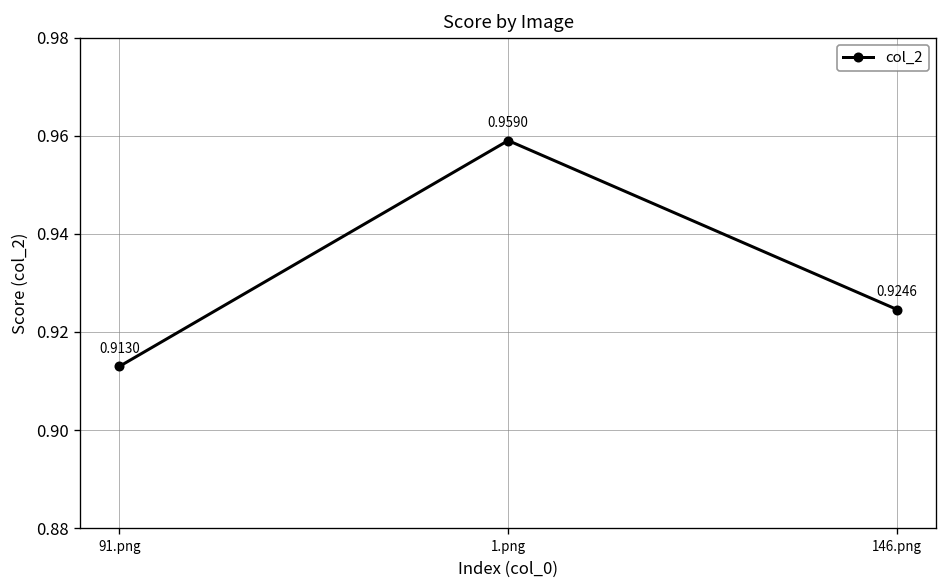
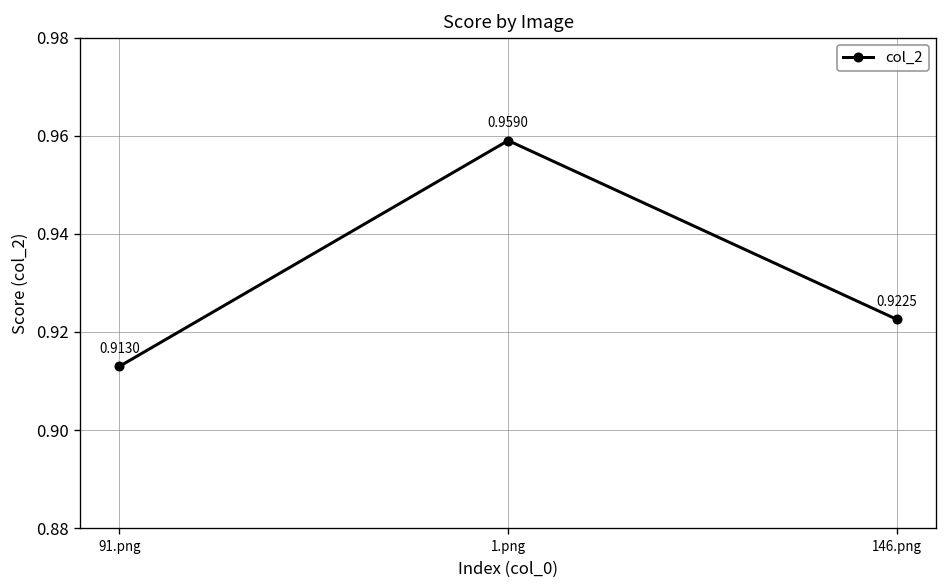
  {
    "91.png": 0.9130,
    "1.png": 0.9590,
-   "146.png": 0.9246
+   "146.png": 0.9225
  }
